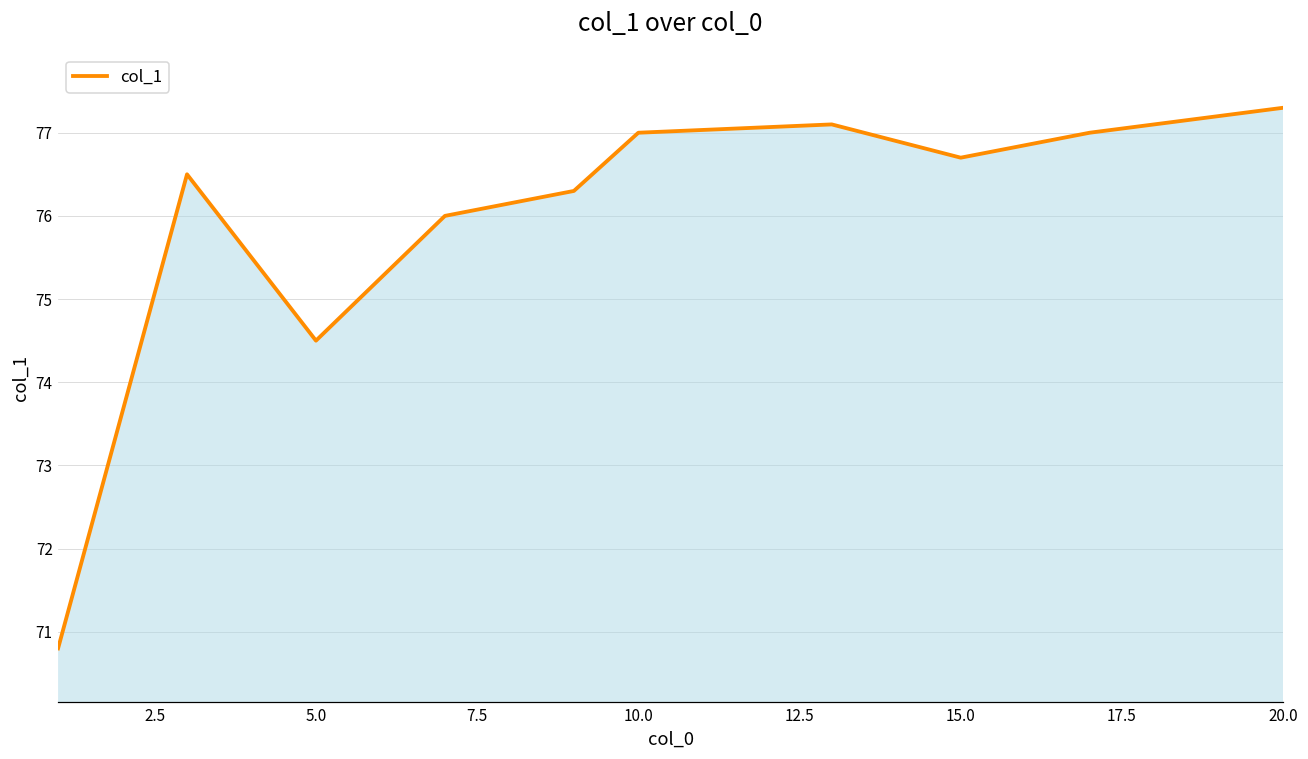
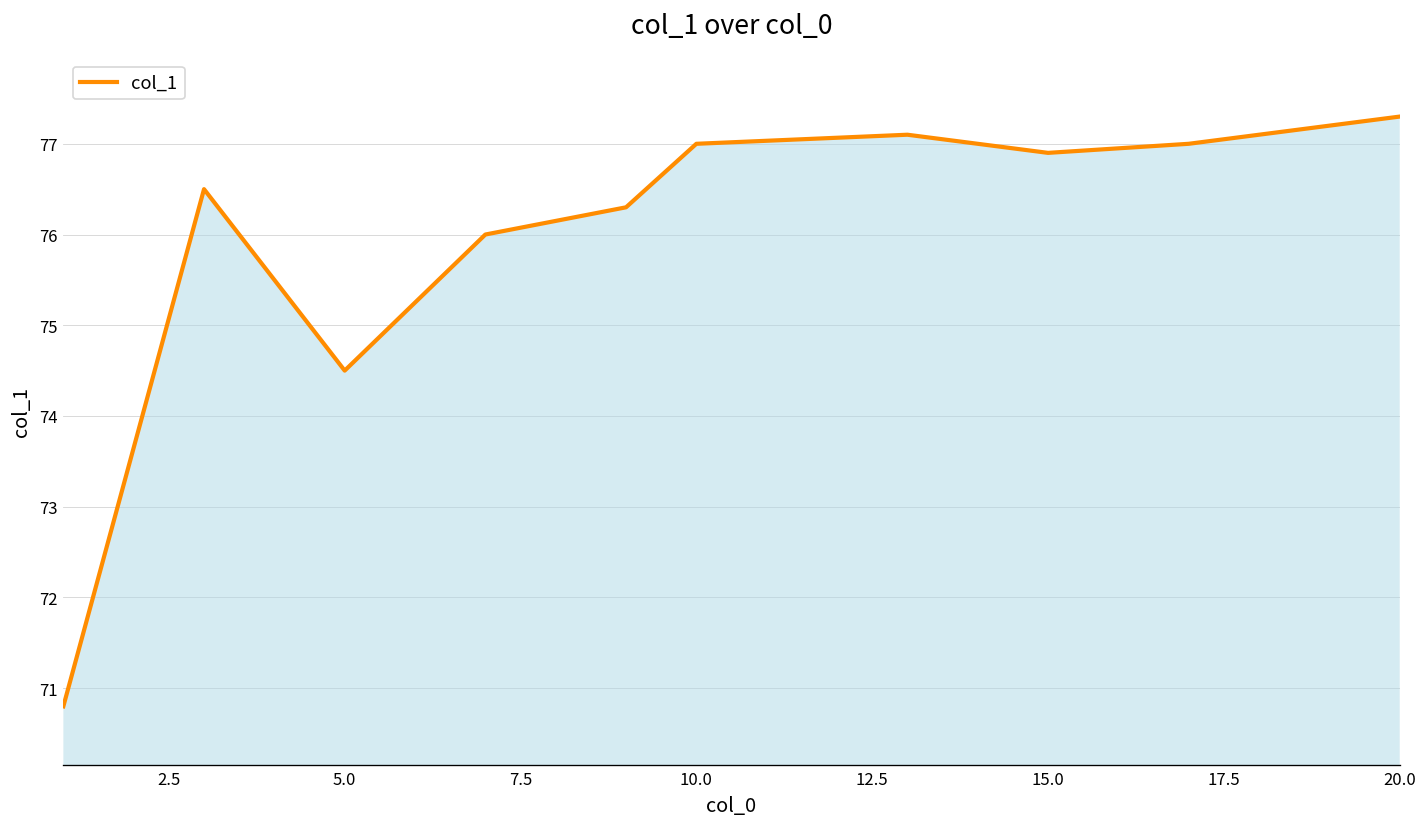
  {
    "5.0": 74.5,
    "10.0": 77.0,
-   "15.0": 76.7,
+   "15.0": 76.9,
    "20.0": 77.3
  }
